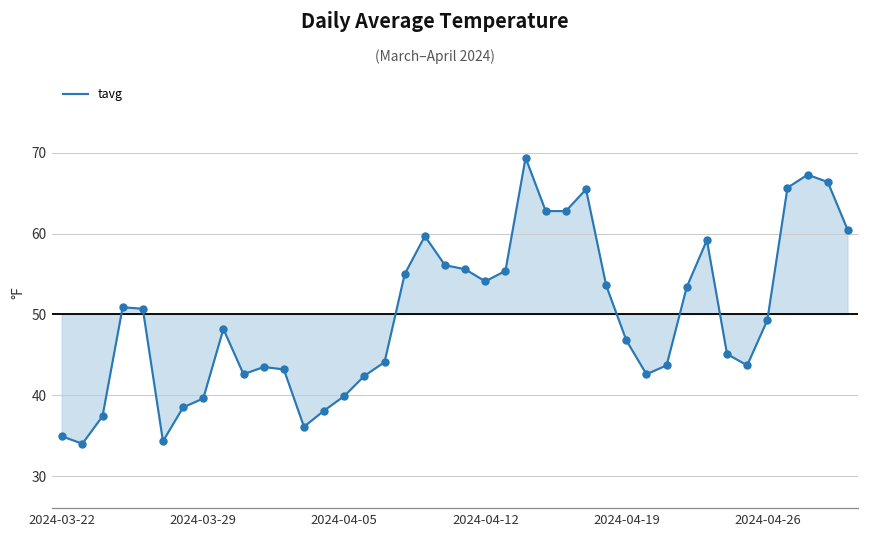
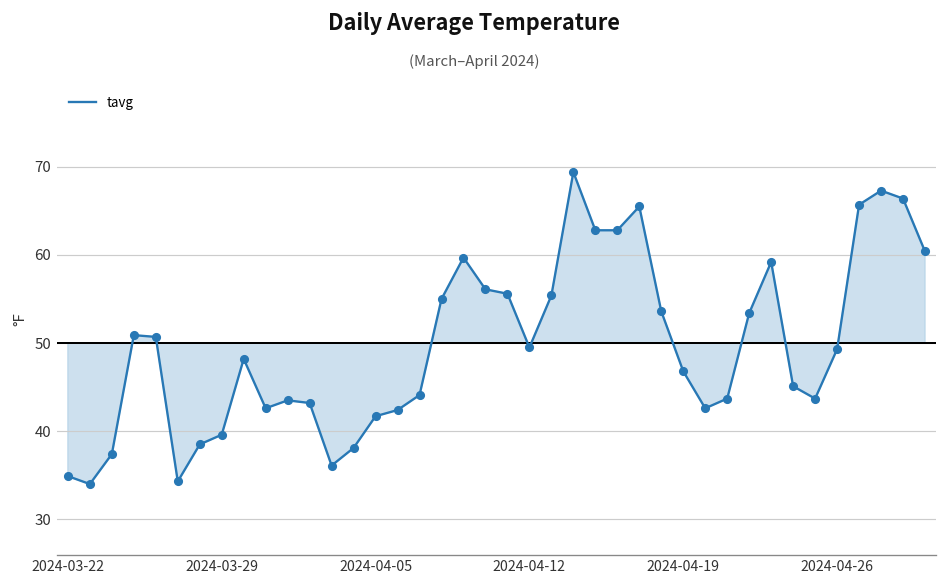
  {
    "2024-03-22": 35,
    "2024-03-29": 40,
-   "2024-04-05": 40,
-   "2024-04-12": 54,
+   "2024-04-05": 42,
+   "2024-04-12": 50,
    "2024-04-19": 47,
    "2024-04-26": 49
  }
